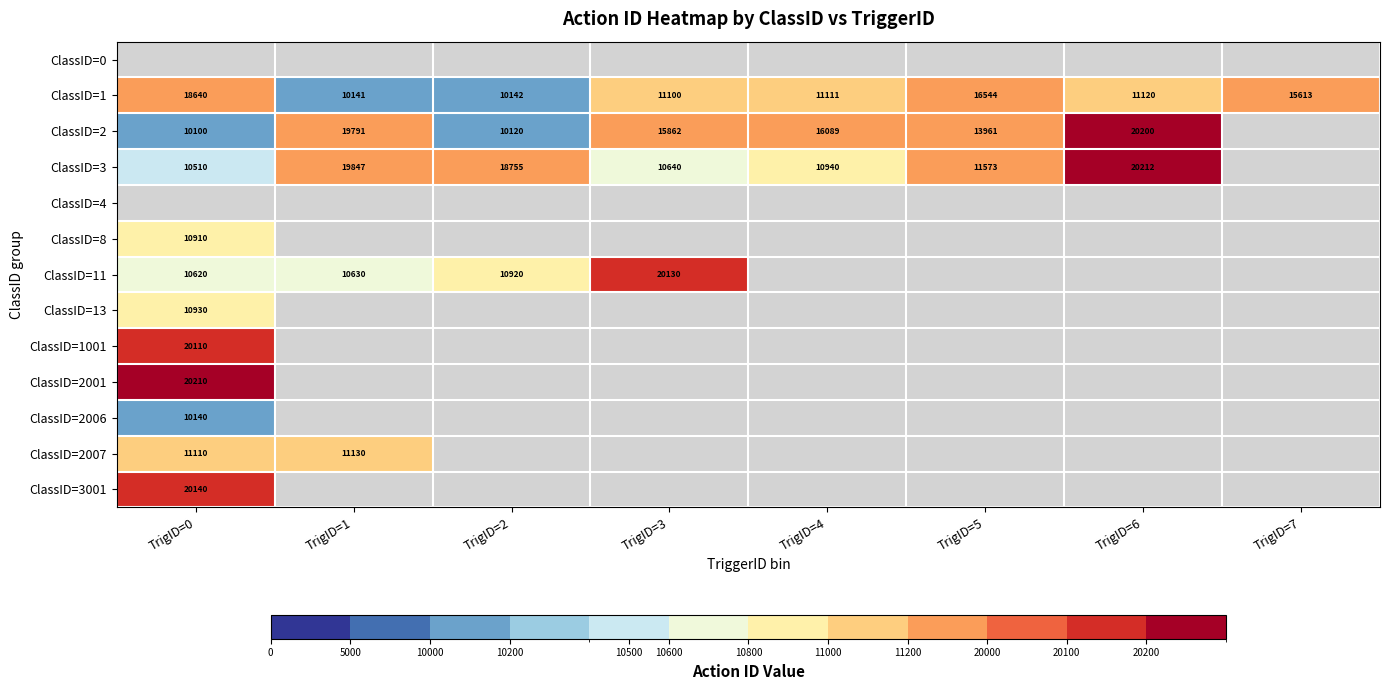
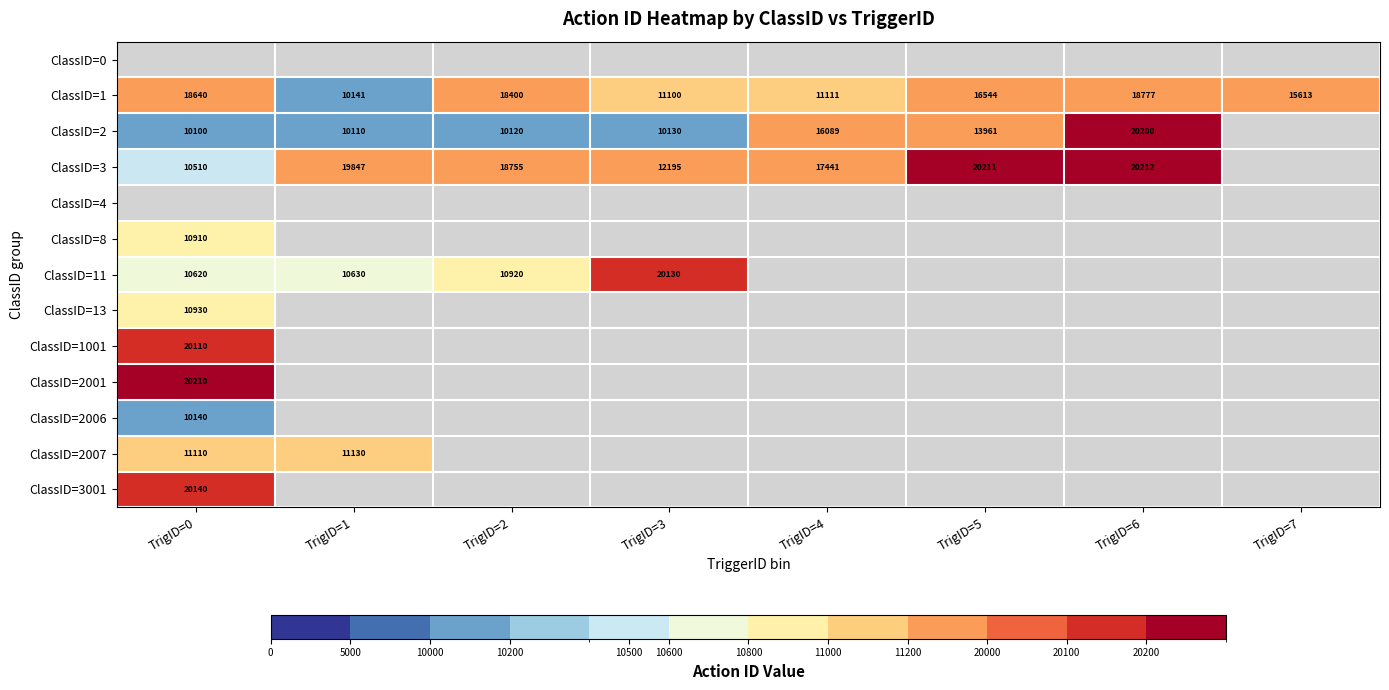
  {
    "ClassID=1": {
      "TrigID=0": 18640,
      "TrigID=1": 10141,
-     "TrigID=2": 10142,
+     "TrigID=2": 18400,
      "TrigID=3": 11100,
      "TrigID=4": 11111,
      "TrigID=5": 16544,
-     "TrigID=6": 11120,
+     "TrigID=6": 18777,
      "TrigID=7": 15613
    },
    "ClassID=2": {
      "TrigID=0": 10100,
-     "TrigID=1": 19791,
+     "TrigID=1": 10110,
      "TrigID=2": 10120,
-     "TrigID=3": 15862,
+     "TrigID=3": 10130,
      "TrigID=4": 16089,
      "TrigID=5": 13961,
      "TrigID=6": 20200
    },
    "ClassID=3": {
      "TrigID=0": 10510,
      "TrigID=1": 19847,
      "TrigID=2": 18755,
-     "TrigID=3": 10640,
-     "TrigID=4": 10940,
-     "TrigID=5": 11573,
+     "TrigID=3": 12195,
+     "TrigID=4": 17441,
+     "TrigID=5": 20211,
      "TrigID=6": 20212
    },
    "ClassID=8": {
      "TrigID=0": 10910
    },
    "ClassID=11": {
      "TrigID=0": 10620,
      "TrigID=1": 10630,
      "TrigID=2": 10920,
      "TrigID=3": 20130
    },
    "ClassID=13": {
      "TrigID=0": 10930
    },
    "ClassID=1001": {
      "TrigID=0": 20110
    },
    "ClassID=2001": {
      "TrigID=0": 20210
    },
    "ClassID=2006": {
      "TrigID=0": 10140
    },
    "ClassID=2007": {
      "TrigID=0": 11110,
      "TrigID=1": 11130
    },
    "ClassID=3001": {
      "TrigID=0": 20140
    }
  }
